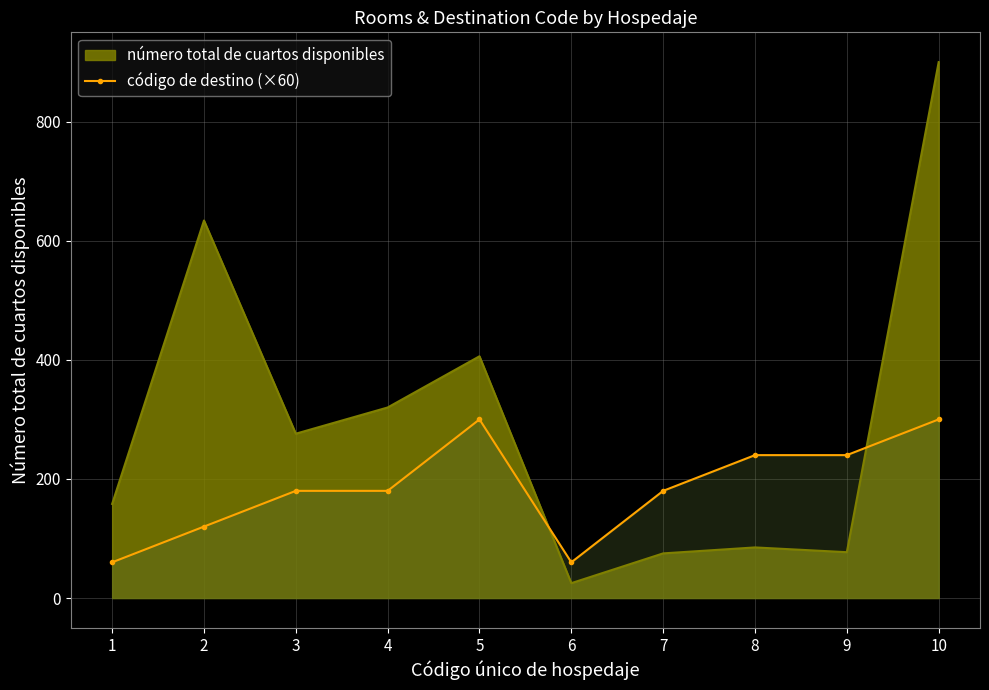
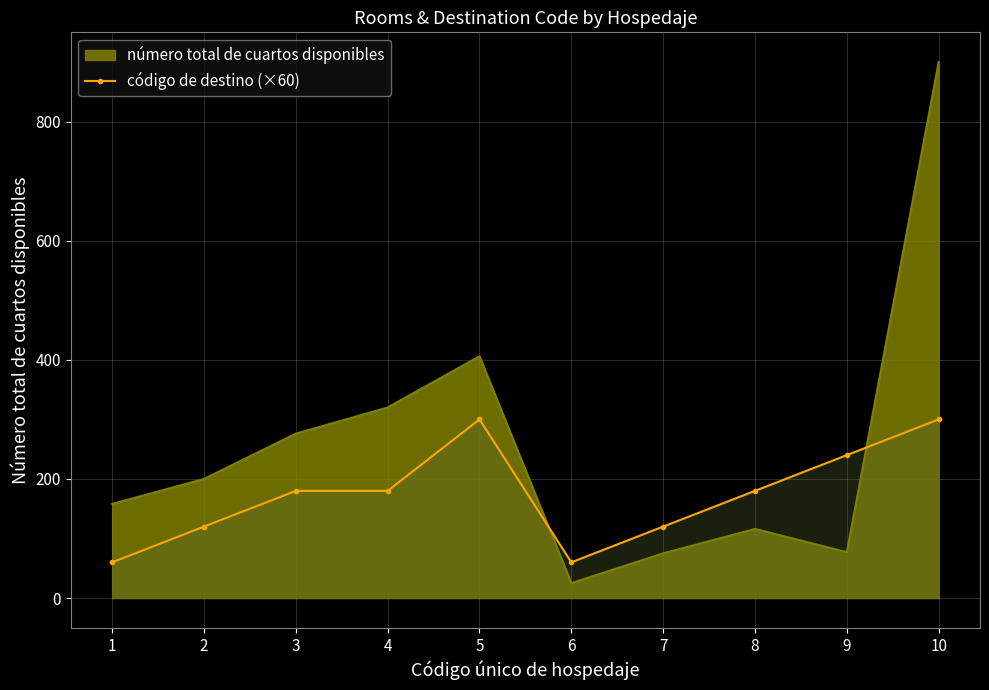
  {
    "número total de cuartos disponibles": {
      "1": 160,
-     "2": 630,
+     "2": 200,
      "3": 280,
      "4": 320,
      "5": 410,
      "6": 30,
      "7": 80,
-     "8": 90,
+     "8": 120,
      "9": 80,
      "10": 900
    },
    "código de destino (×60)": {
      "1": 60,
      "2": 120,
      "3": 180,
      "4": 180,
      "5": 300,
      "6": 60,
-     "7": 180,
-     "8": 240,
+     "7": 120,
+     "8": 180,
      "9": 240,
      "10": 300
    }
  }
